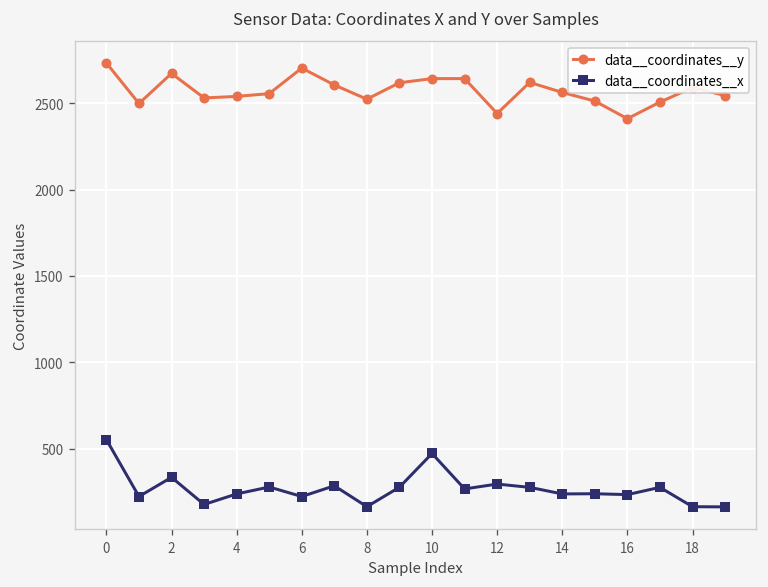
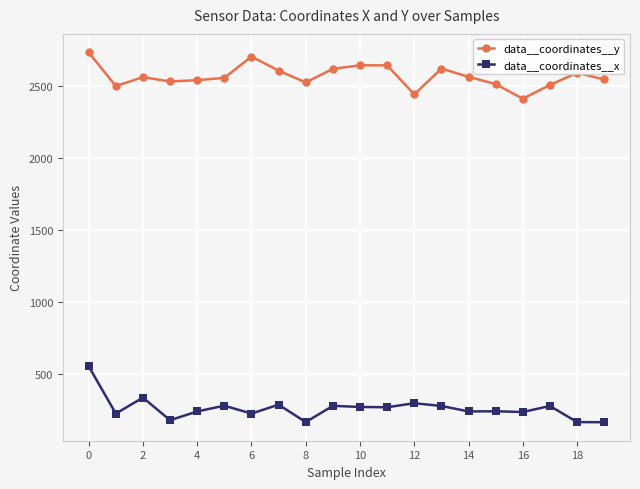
  {
    "data__coordinates__y": {
      "0": 2730,
-     "2": 2670,
+     "2": 2560,
      "4": 2540,
      "6": 2700,
      "8": 2520,
      "10": 2640,
      "12": 2440,
      "14": 2560,
      "16": 2410
    },
    "data__coordinates__x": {
      "0": 550,
      "2": 330,
      "4": 240,
      "6": 220,
      "8": 160,
-     "10": 470,
+     "10": 270,
      "12": 300,
      "14": 240,
      "16": 230,
      "18": 160
    }
  }
